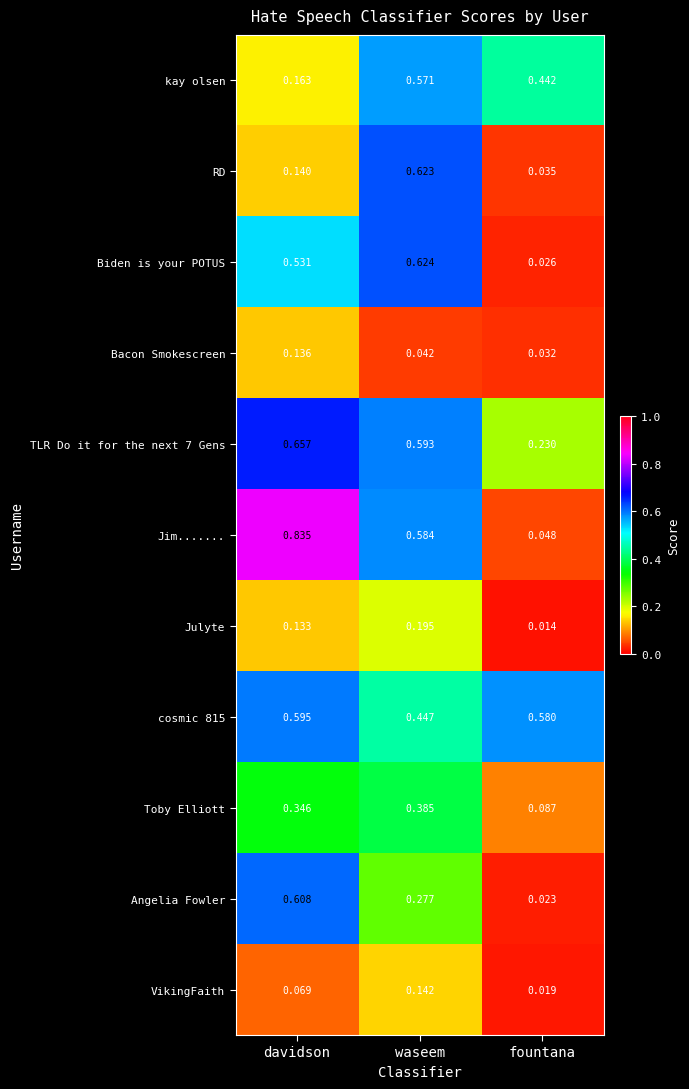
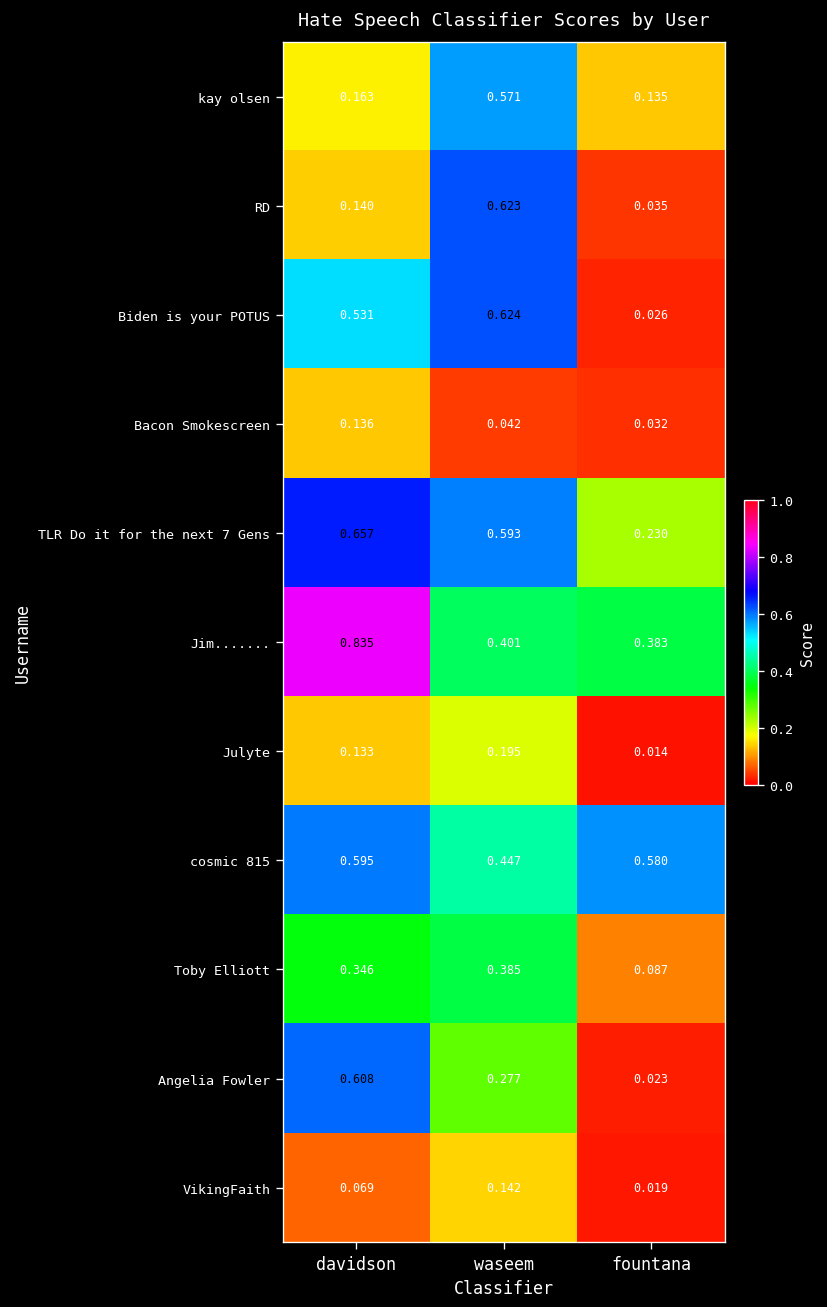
  {
    "kay olsen": {
      "davidson": 0.163,
      "waseem": 0.571,
-     "fountana": 0.442
+     "fountana": 0.135
    },
    "RD": {
      "davidson": 0.140,
      "waseem": 0.623,
      "fountana": 0.035
    },
    "Biden is your POTUS": {
      "davidson": 0.531,
      "waseem": 0.624,
      "fountana": 0.026
    },
    "Bacon Smokescreen": {
      "davidson": 0.136,
      "waseem": 0.042,
      "fountana": 0.032
    },
    "TLR Do it for the next 7 Gens": {
      "davidson": 0.657,
      "waseem": 0.593,
      "fountana": 0.230
    },
    "Jim.......": {
      "davidson": 0.835,
-     "waseem": 0.584,
-     "fountana": 0.048
+     "waseem": 0.401,
+     "fountana": 0.383
    },
    "Julyte": {
      "davidson": 0.133,
      "waseem": 0.195,
      "fountana": 0.014
    },
    "cosmic 815": {
      "davidson": 0.595,
      "waseem": 0.447,
      "fountana": 0.580
    },
    "Toby Elliott": {
      "davidson": 0.346,
      "waseem": 0.385,
      "fountana": 0.087
    },
    "Angelia Fowler": {
      "davidson": 0.608,
      "waseem": 0.277,
      "fountana": 0.023
    },
    "VikingFaith": {
      "davidson": 0.069,
      "waseem": 0.142,
      "fountana": 0.019
    }
  }
